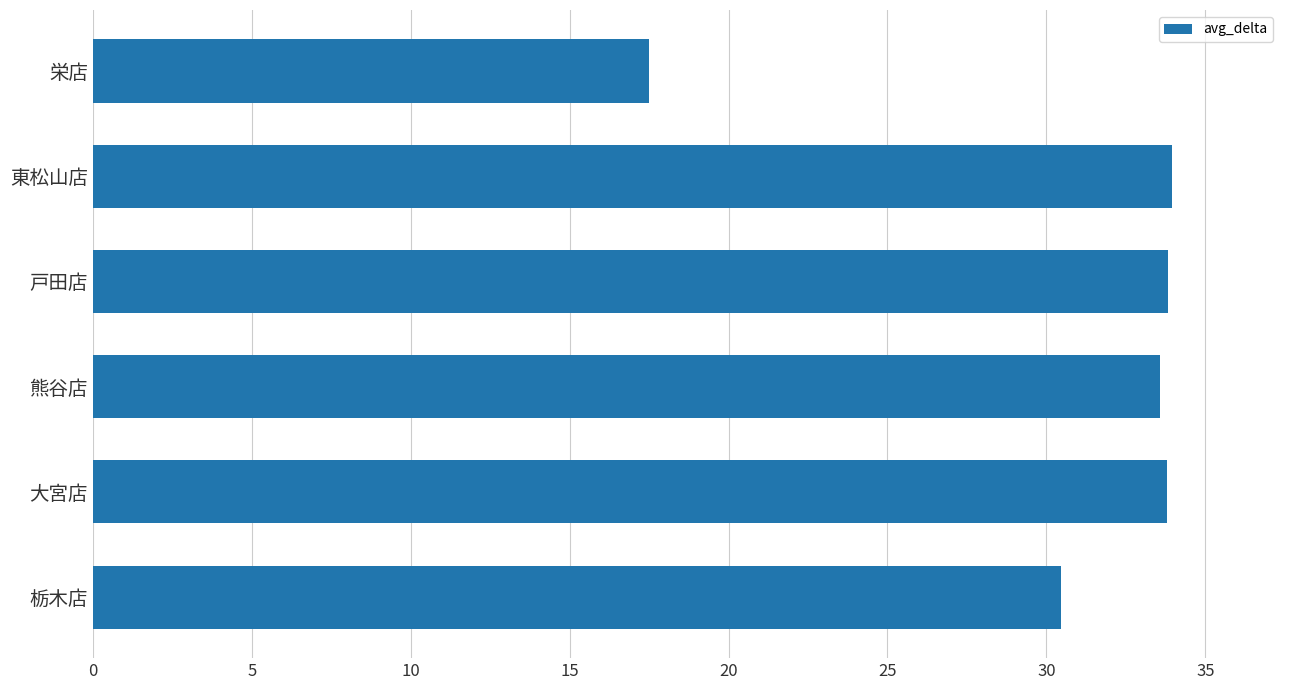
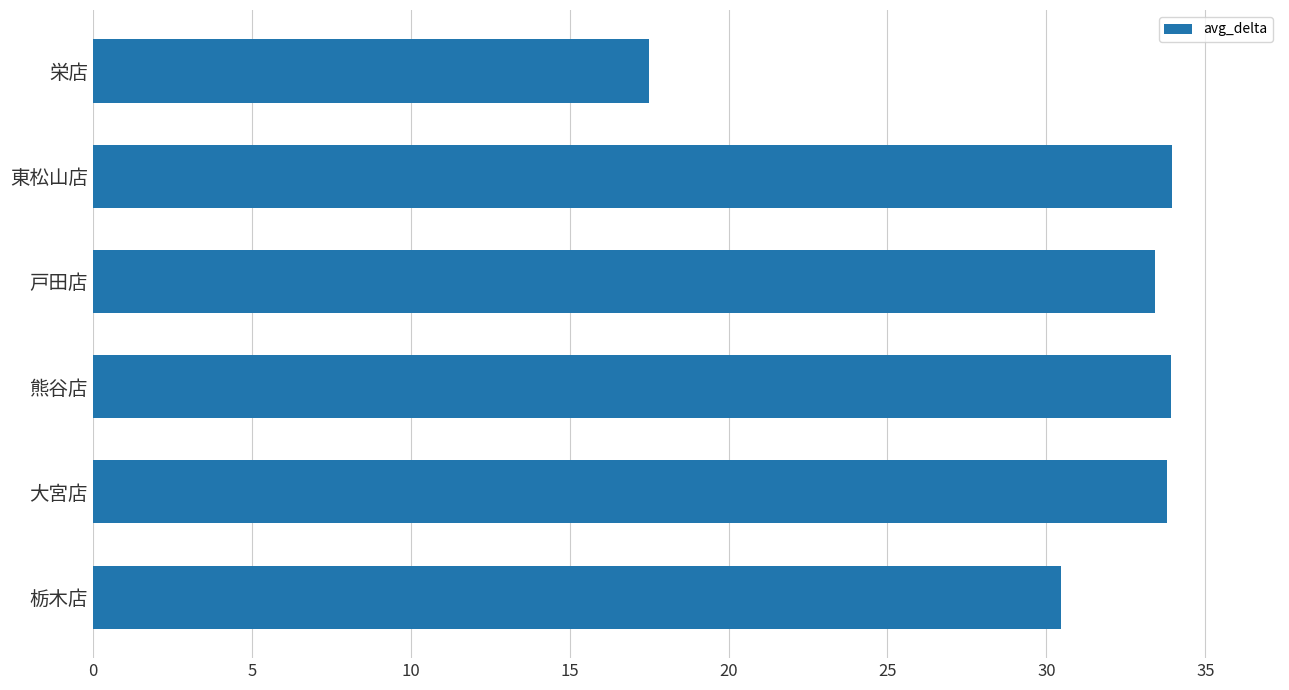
  {
    "栄店": 17.5,
    "東松山店": 34.0,
-   "戸田店": 33.8,
-   "熊谷店": 33.6,
+   "戸田店": 33.4,
+   "熊谷店": 33.9,
    "大宮店": 33.8,
    "栃木店": 30.5
  }
